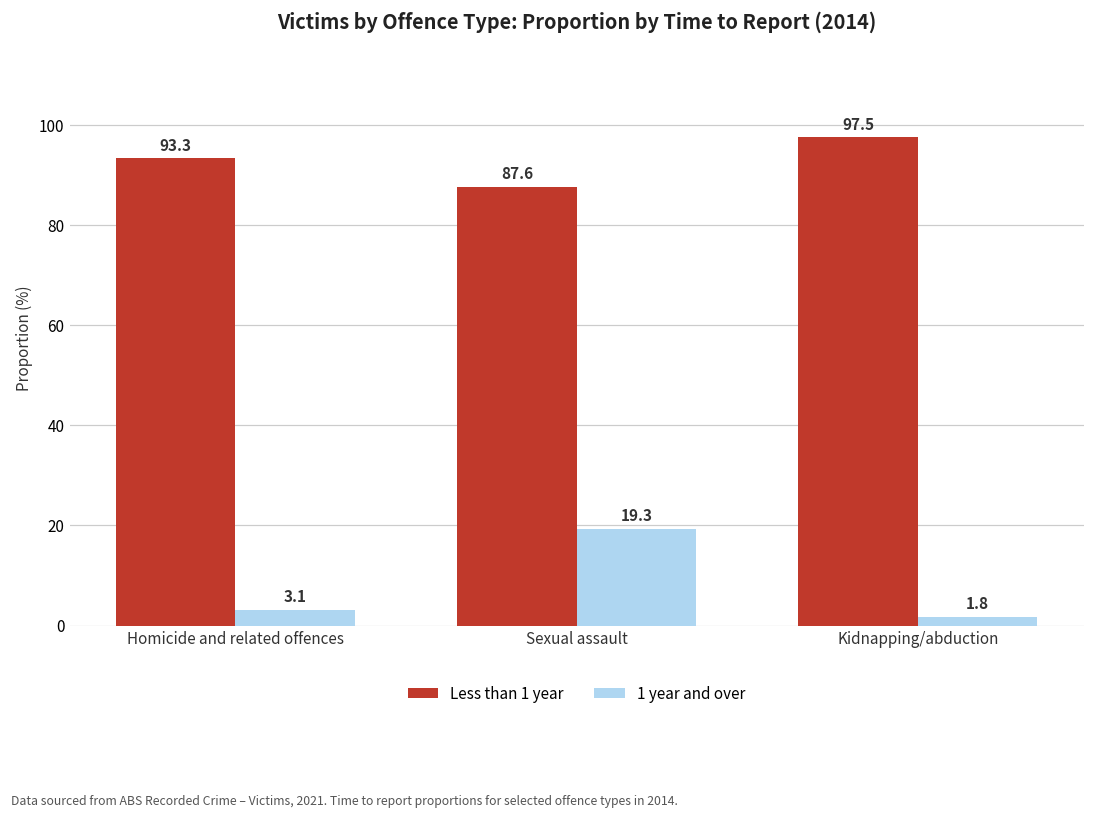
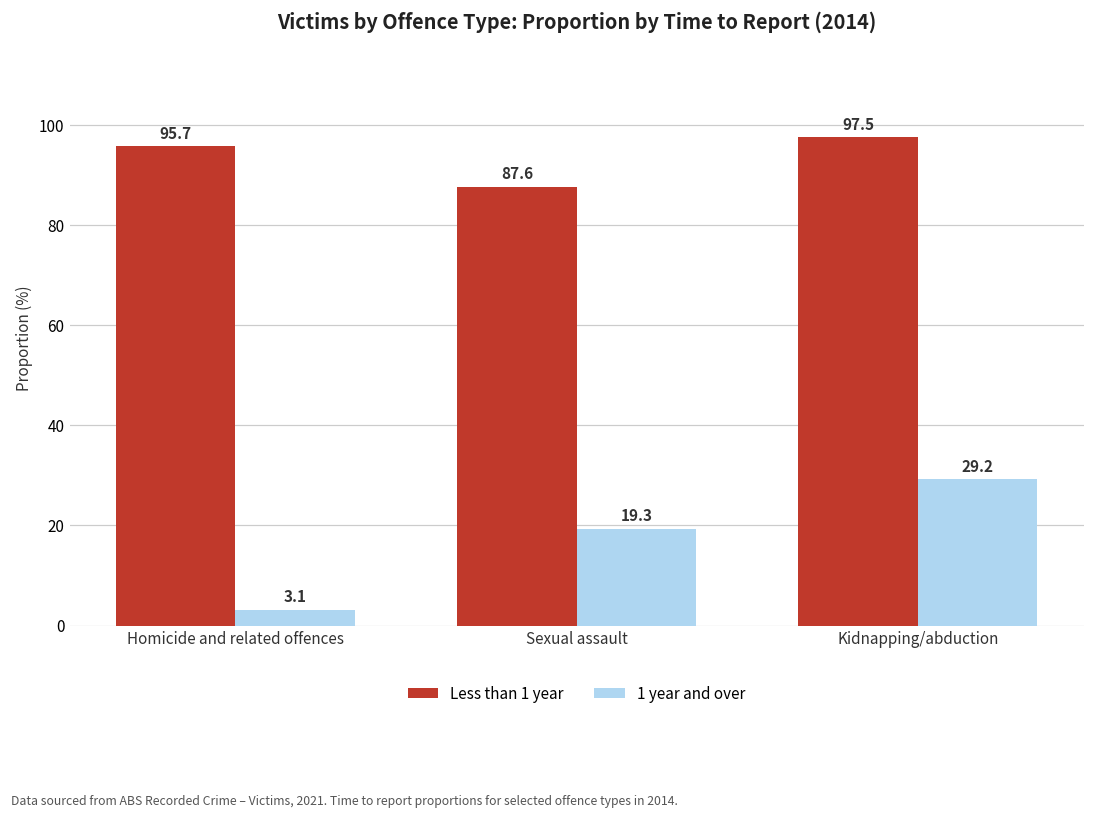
  {
    "Less than 1 year": {
-     "Homicide and related offences": 93.3,
+     "Homicide and related offences": 95.7,
      "Sexual assault": 87.6,
      "Kidnapping/abduction": 97.5
    },
    "1 year and over": {
      "Homicide and related offences": 3.1,
      "Sexual assault": 19.3,
-     "Kidnapping/abduction": 1.8
+     "Kidnapping/abduction": 29.2
    }
  }
